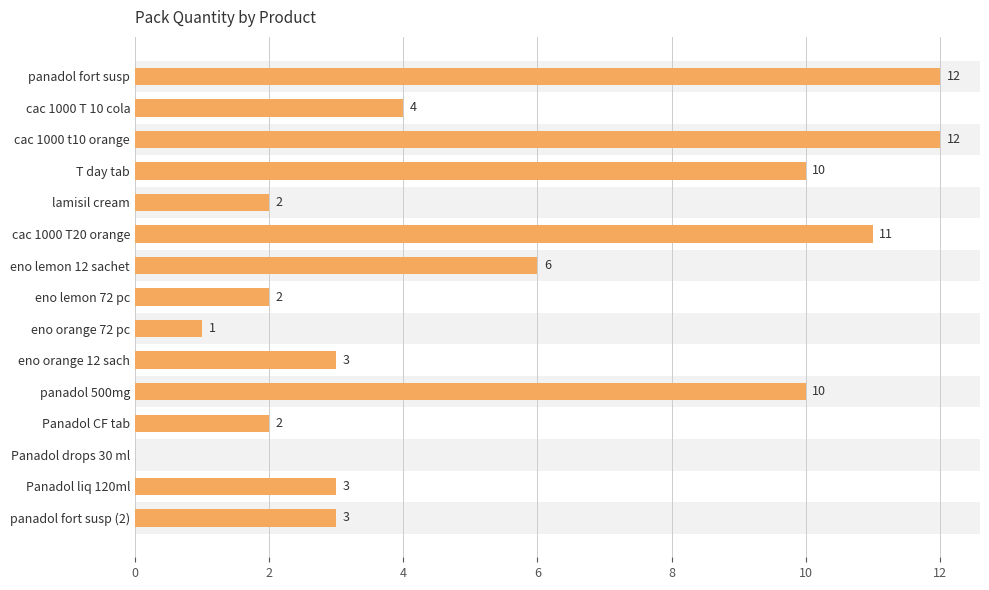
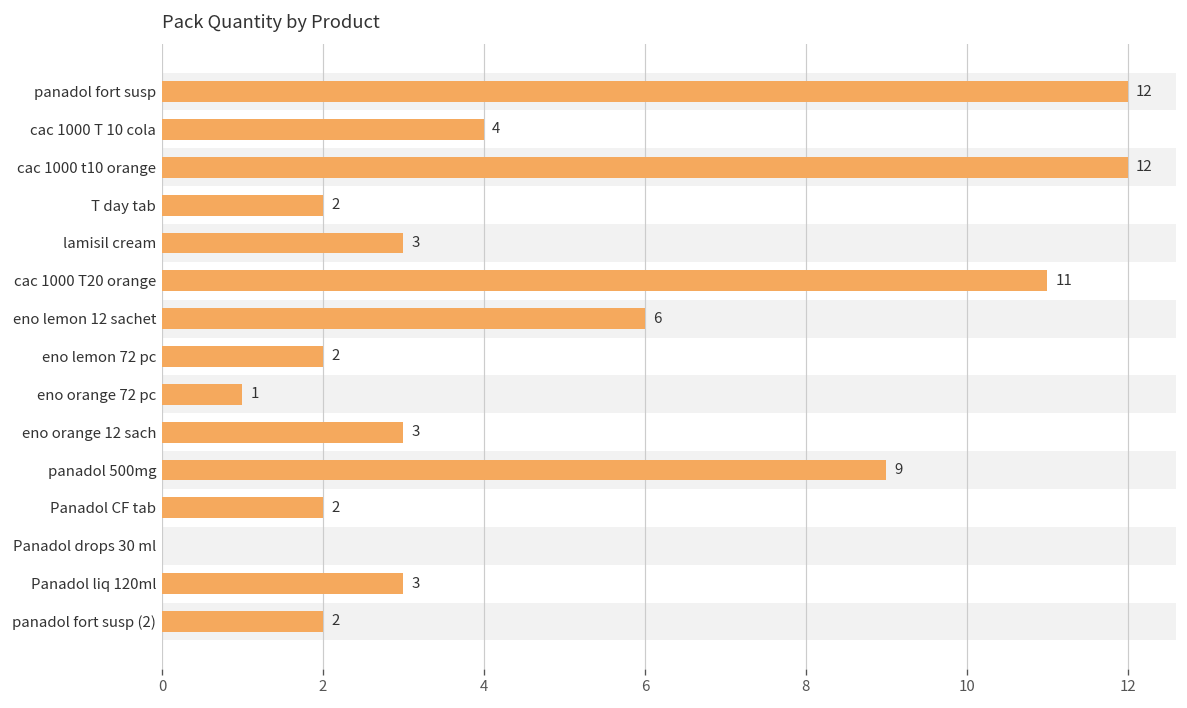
  {
    "panadol fort susp": 12,
    "cac 1000 T 10 cola": 4,
    "cac 1000 t10 orange": 12,
-   "T day tab": 10,
-   "lamisil cream": 2,
+   "T day tab": 2,
+   "lamisil cream": 3,
    "cac 1000 T20 orange": 11,
    "eno lemon 12 sachet": 6,
    "eno lemon 72 pc": 2,
    "eno orange 72 pc": 1,
    "eno orange 12 sach": 3,
-   "panadol 500mg": 10,
+   "panadol 500mg": 9,
    "Panadol CF tab": 2,
    "Panadol liq 120ml": 3,
-   "panadol fort susp (2)": 3
+   "panadol fort susp (2)": 2
  }
